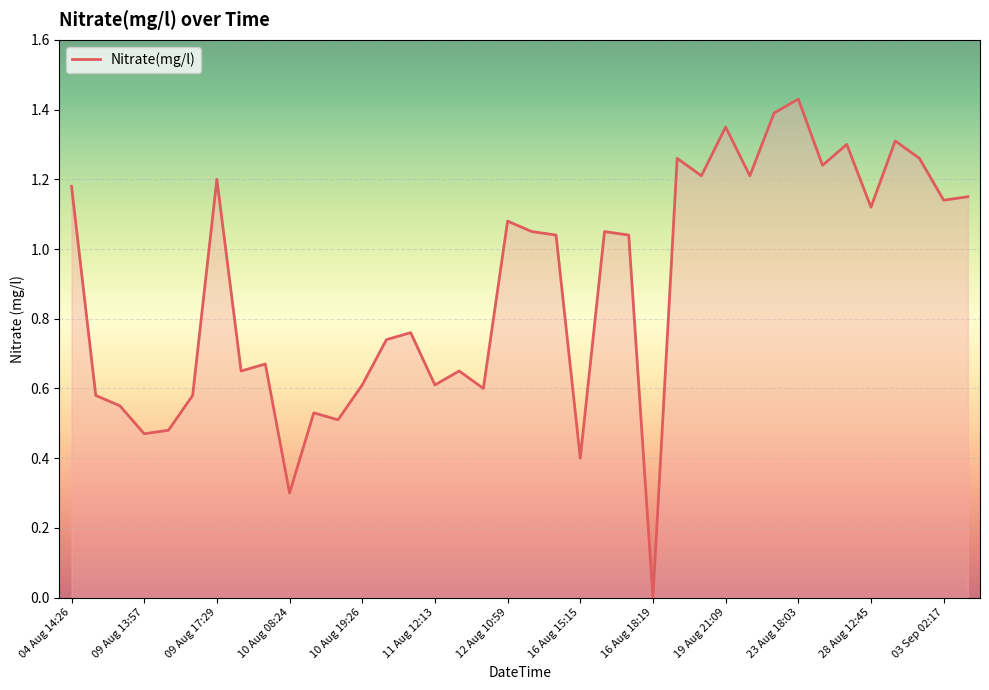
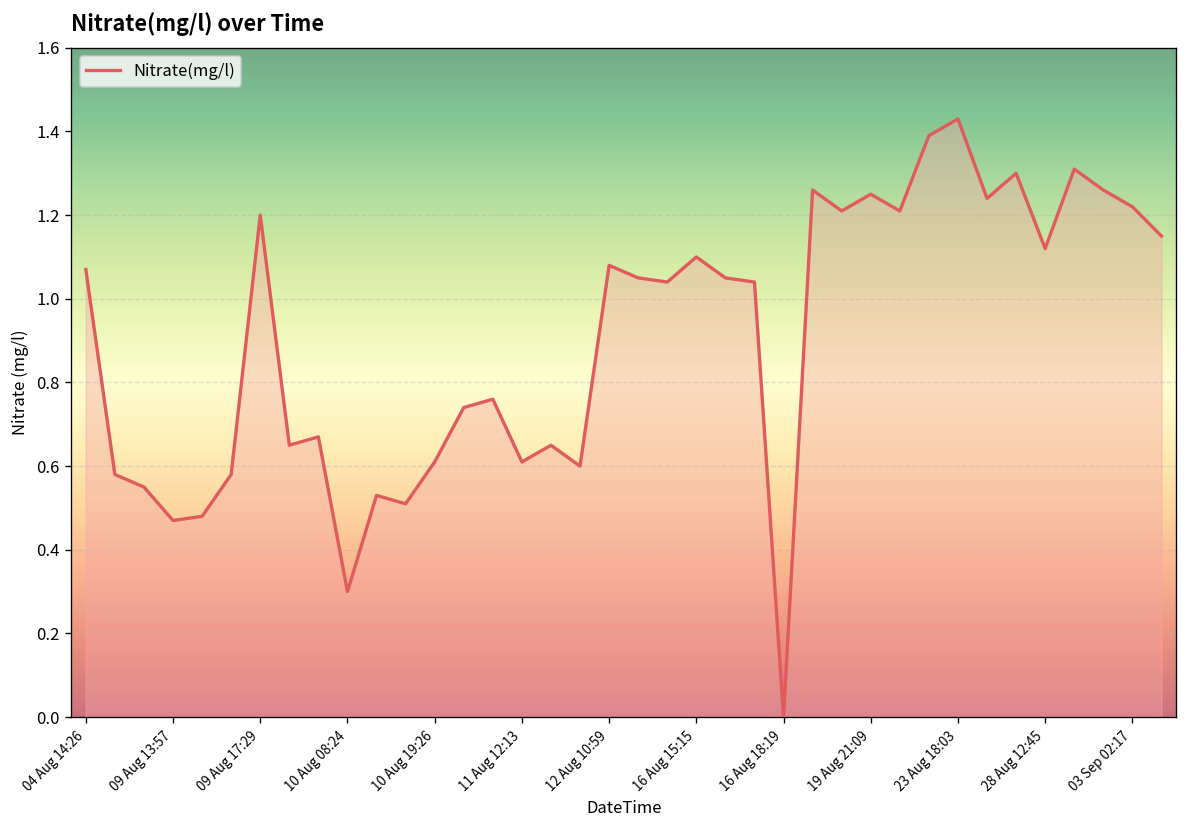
  {
-   "04 Aug 14:26": 1.18,
+   "04 Aug 14:26": 1.07,
    "09 Aug 13:57": 0.47,
    "09 Aug 17:29": 1.20,
    "10 Aug 08:24": 0.30,
    "10 Aug 19:26": 0.61,
    "11 Aug 12:13": 0.61,
    "12 Aug 10:59": 1.08,
-   "16 Aug 15:15": 0.4,
+   "16 Aug 15:15": 1.1,
    "16 Aug 18:19": 0.00,
-   "19 Aug 21:09": 1.35,
+   "19 Aug 21:09": 1.25,
    "23 Aug 18:03": 1.43,
    "28 Aug 12:45": 1.12,
-   "03 Sep 02:17": 1.14
+   "03 Sep 02:17": 1.22
  }
